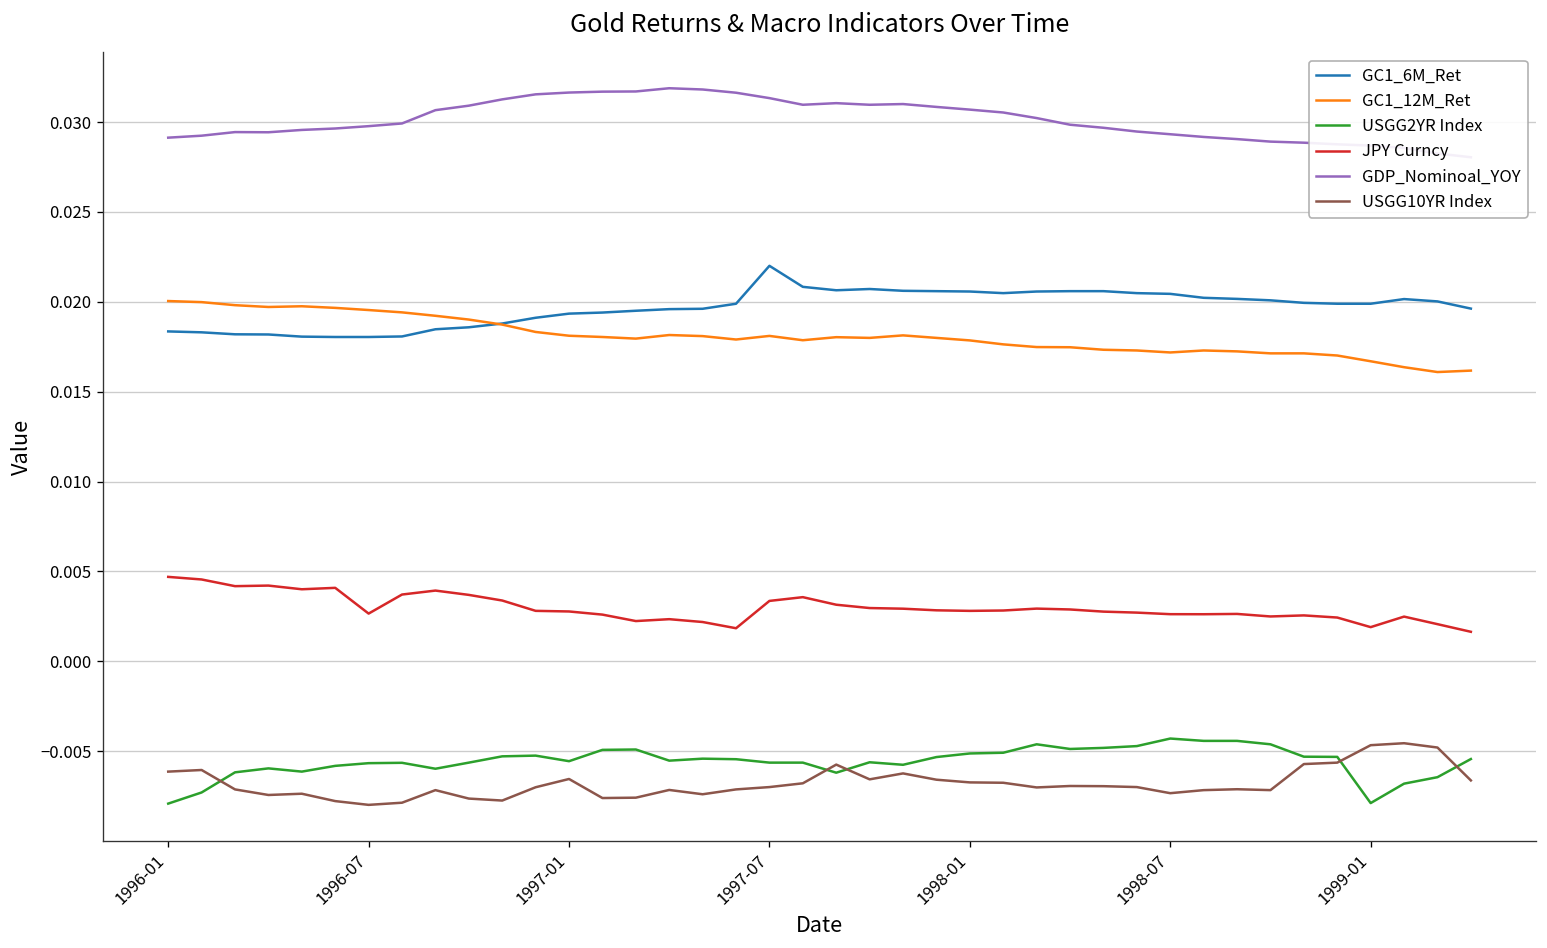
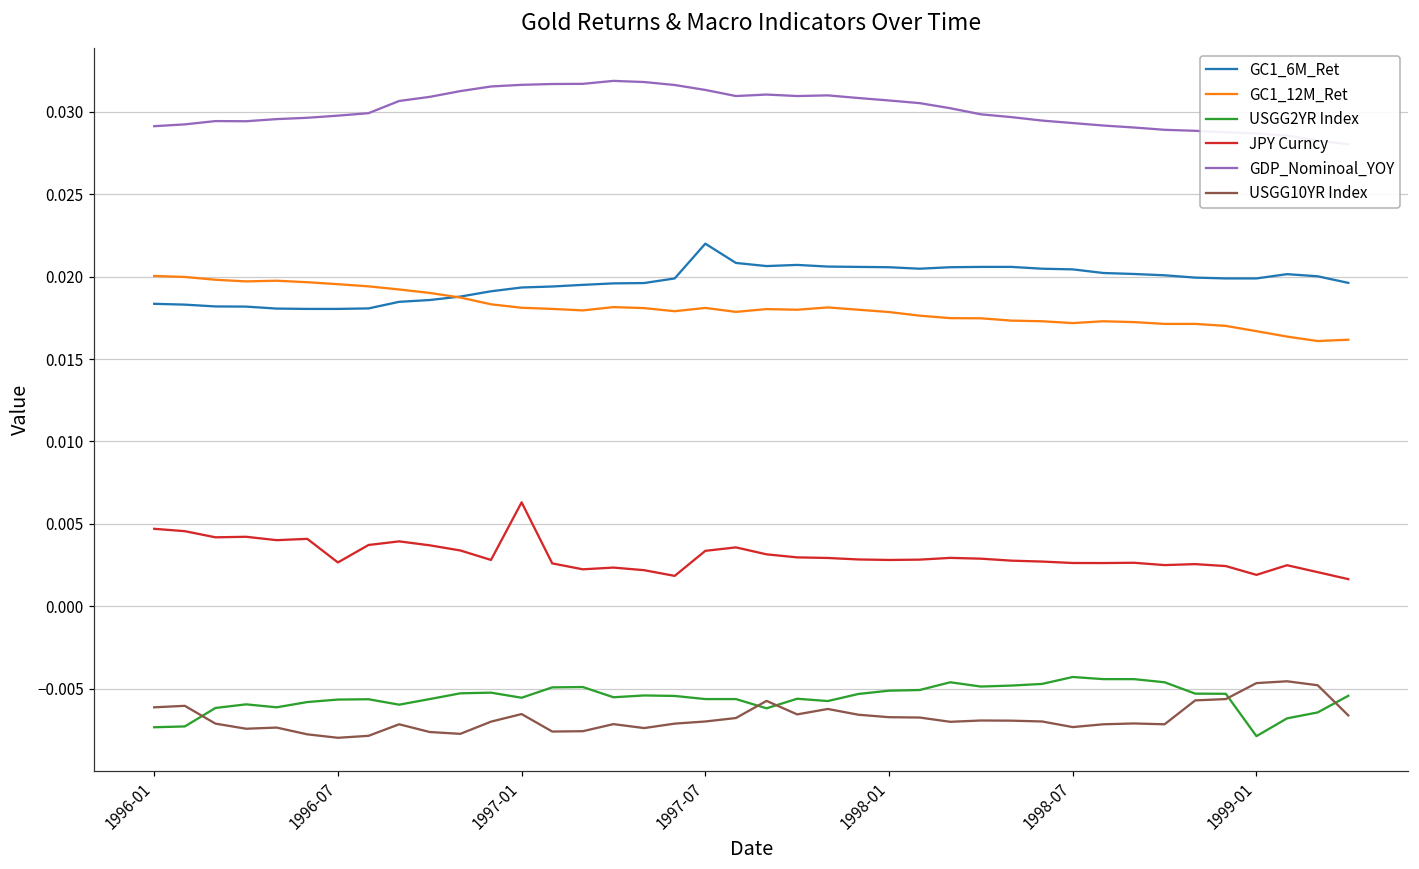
  {
    "GC1_6M_Ret": {
      "1996-01": 0.0184,
      "1996-07": 0.0180,
      "1997-01": 0.0193,
      "1997-07": 0.0220,
      "1998-01": 0.0206,
      "1998-07": 0.0204,
      "1999-01": 0.0199
    },
    "GC1_12M_Ret": {
      "1996-01": 0.0200,
      "1996-07": 0.0195,
      "1997-01": 0.0181,
      "1997-07": 0.0181,
      "1998-01": 0.0179,
      "1998-07": 0.0172,
      "1999-01": 0.0167
    },
    "USGG2YR Index": {
-     "1996-01": -0.0079,
+     "1996-01": -0.0074,
      "1996-07": -0.0057,
      "1997-01": -0.0056,
      "1997-07": -0.0056,
      "1998-01": -0.0051,
      "1998-07": -0.0043,
      "1999-01": -0.0079
    },
    "JPY Curncy": {
      "1996-01": 0.0047,
      "1996-07": 0.0027,
-     "1997-01": 0.0028,
+     "1997-01": 0.0063,
      "1997-07": 0.0034,
      "1998-01": 0.0028,
      "1998-07": 0.0026,
      "1999-01": 0.0019
    },
    "GDP_Nominoal_YOY": {
      "1996-01": 0.0291,
      "1996-07": 0.0298,
      "1997-01": 0.0316,
      "1997-07": 0.0313,
      "1998-01": 0.0307,
      "1998-07": 0.0293
    },
    "USGG10YR Index": {
      "1996-01": -0.0061,
      "1996-07": -0.0080,
      "1997-01": -0.0066,
      "1997-07": -0.0070,
      "1998-01": -0.0067,
      "1998-07": -0.0073,
      "1999-01": -0.0047
    }
  }
